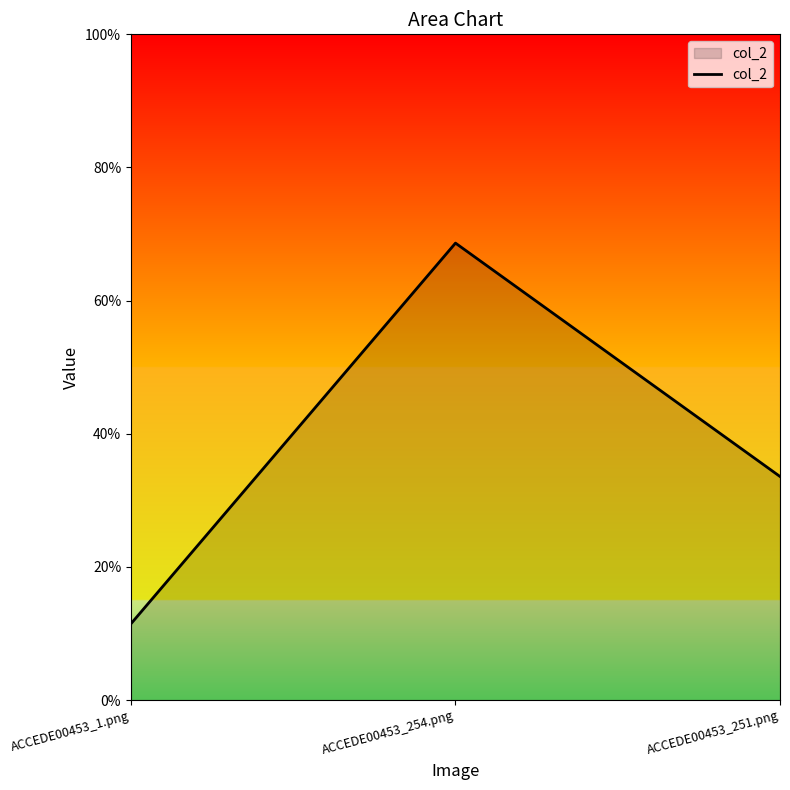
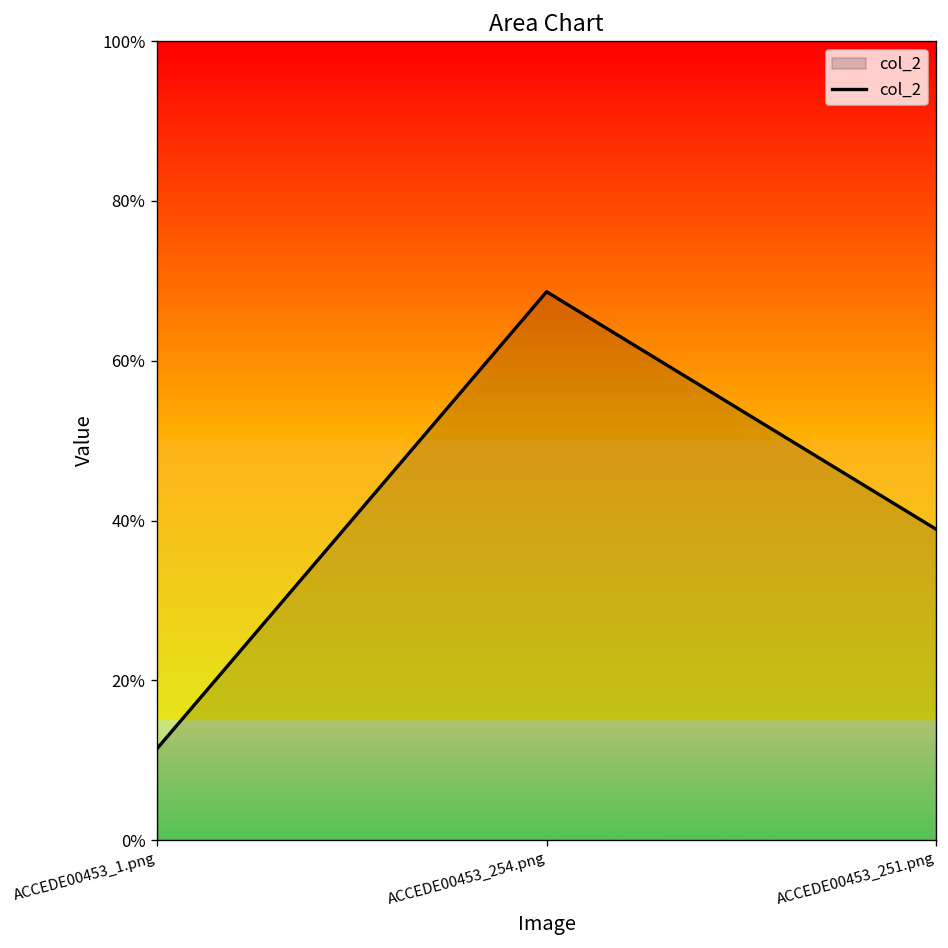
  {
    "ACCEDE00453_1.png": "11%",
    "ACCEDE00453_254.png": "69%",
-   "ACCEDE00453_251.png": "34%"
+   "ACCEDE00453_251.png": "39%"
  }
